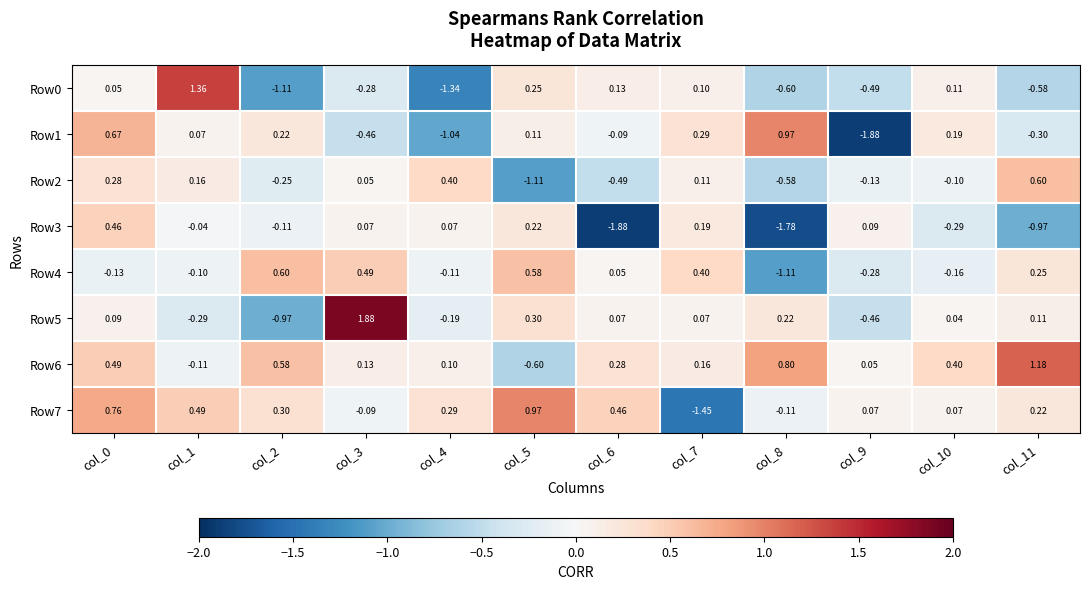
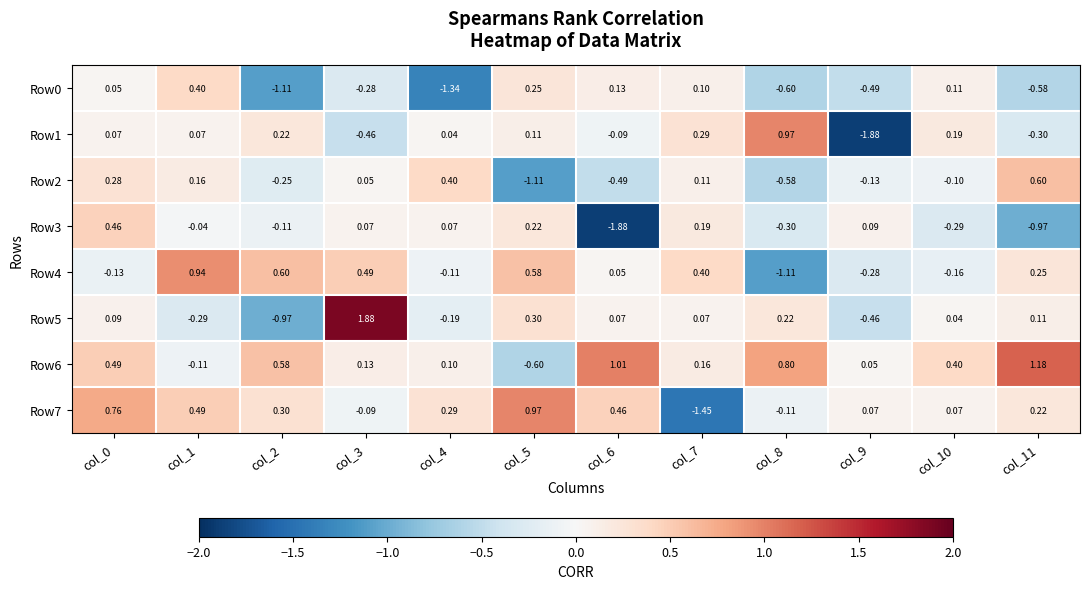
  {
    "Row0": {
      "col_0": 0.05,
-     "col_1": 1.36,
+     "col_1": 0.40,
      "col_2": -1.11,
      "col_3": -0.28,
      "col_4": -1.34,
      "col_5": 0.25,
      "col_6": 0.13,
      "col_7": 0.10,
      "col_8": -0.60,
      "col_9": -0.49,
      "col_10": 0.11,
      "col_11": -0.58
    },
    "Row1": {
-     "col_0": 0.67,
+     "col_0": 0.07,
      "col_1": 0.07,
      "col_2": 0.22,
      "col_3": -0.46,
-     "col_4": -1.04,
+     "col_4": 0.04,
      "col_5": 0.11,
      "col_6": -0.09,
      "col_7": 0.29,
      "col_8": 0.97,
      "col_9": -1.88,
      "col_10": 0.19,
      "col_11": -0.30
    },
    "Row2": {
      "col_0": 0.28,
      "col_1": 0.16,
      "col_2": -0.25,
      "col_3": 0.05,
      "col_4": 0.40,
      "col_5": -1.11,
      "col_6": -0.49,
      "col_7": 0.11,
      "col_8": -0.58,
      "col_9": -0.13,
      "col_10": -0.10,
      "col_11": 0.60
    },
    "Row3": {
      "col_0": 0.46,
      "col_1": -0.04,
      "col_2": -0.11,
      "col_3": 0.07,
      "col_4": 0.07,
      "col_5": 0.22,
      "col_6": -1.88,
      "col_7": 0.19,
-     "col_8": -1.78,
+     "col_8": -0.30,
      "col_9": 0.09,
      "col_10": -0.29,
      "col_11": -0.97
    },
    "Row4": {
      "col_0": -0.13,
-     "col_1": -0.10,
+     "col_1": 0.94,
      "col_2": 0.60,
      "col_3": 0.49,
      "col_4": -0.11,
      "col_5": 0.58,
      "col_6": 0.05,
      "col_7": 0.40,
      "col_8": -1.11,
      "col_9": -0.28,
      "col_10": -0.16,
      "col_11": 0.25
    },
    "Row5": {
      "col_0": 0.09,
      "col_1": -0.29,
      "col_2": -0.97,
      "col_3": 1.88,
      "col_4": -0.19,
      "col_5": 0.30,
      "col_6": 0.07,
      "col_7": 0.07,
      "col_8": 0.22,
      "col_9": -0.46,
      "col_10": 0.04,
      "col_11": 0.11
    },
    "Row6": {
      "col_0": 0.49,
      "col_1": -0.11,
      "col_2": 0.58,
      "col_3": 0.13,
      "col_4": 0.10,
      "col_5": -0.60,
-     "col_6": 0.28,
+     "col_6": 1.01,
      "col_7": 0.16,
      "col_8": 0.80,
      "col_9": 0.05,
      "col_10": 0.40,
      "col_11": 1.18
    },
    "Row7": {
      "col_0": 0.76,
      "col_1": 0.49,
      "col_2": 0.30,
      "col_3": -0.09,
      "col_4": 0.29,
      "col_5": 0.97,
      "col_6": 0.46,
      "col_7": -1.45,
      "col_8": -0.11,
      "col_9": 0.07,
      "col_10": 0.07,
      "col_11": 0.22
    }
  }
